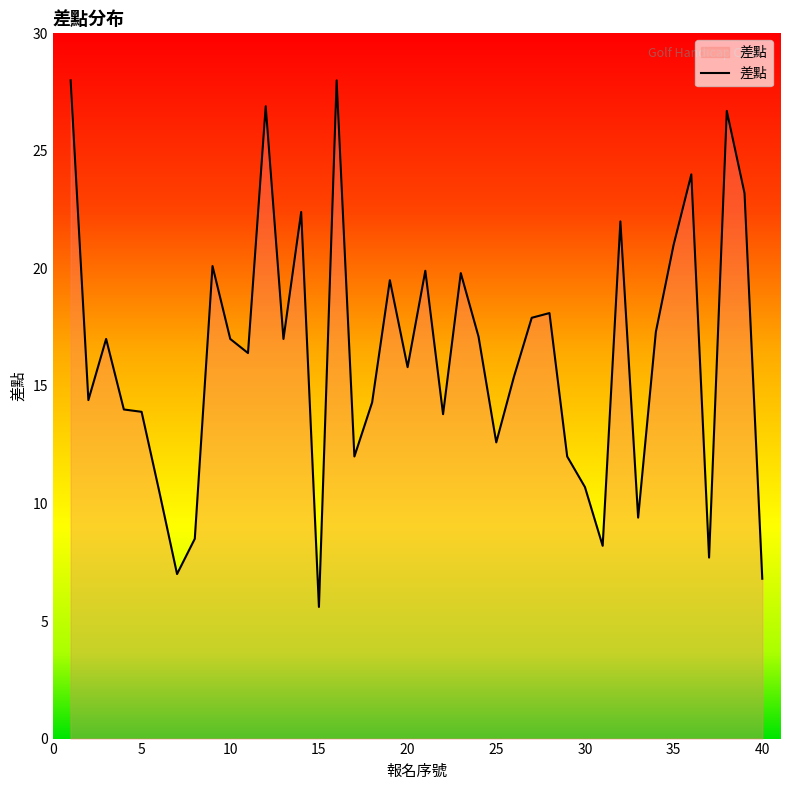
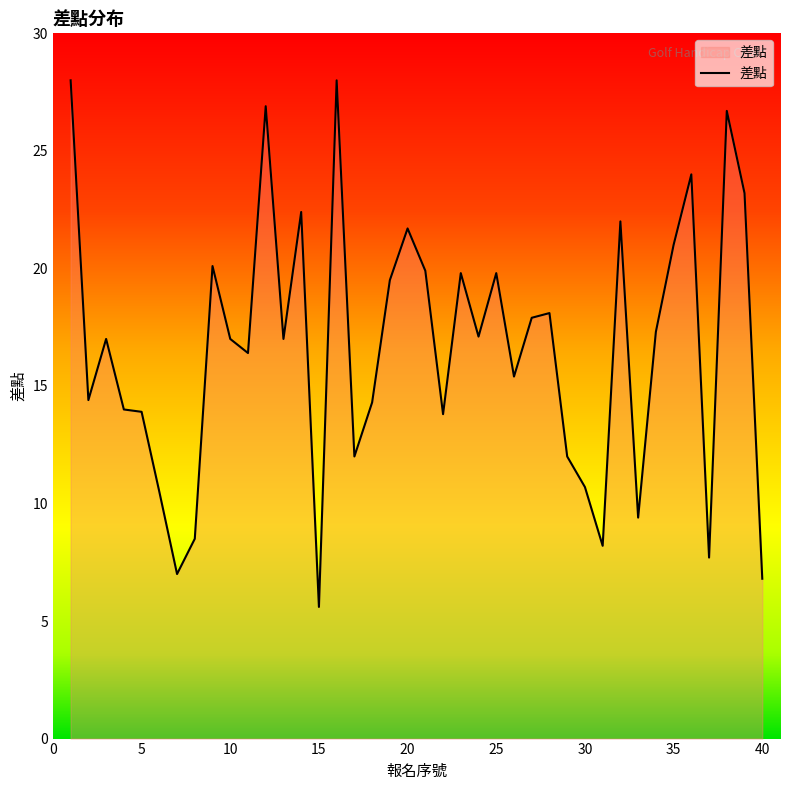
  {
    "5": 13.9,
    "10": 17.0,
    "15": 5.6,
-   "20": 15.8,
-   "25": 12.6,
+   "20": 21.7,
+   "25": 19.8,
    "30": 10.7,
    "35": 21.0,
    "40": 6.8
  }
